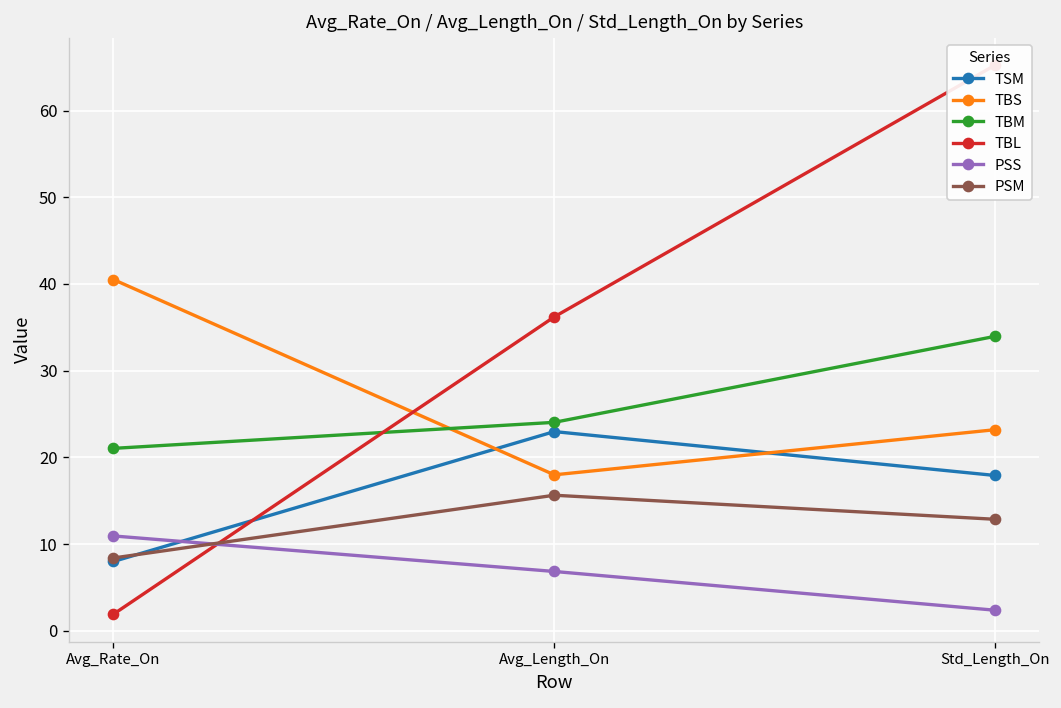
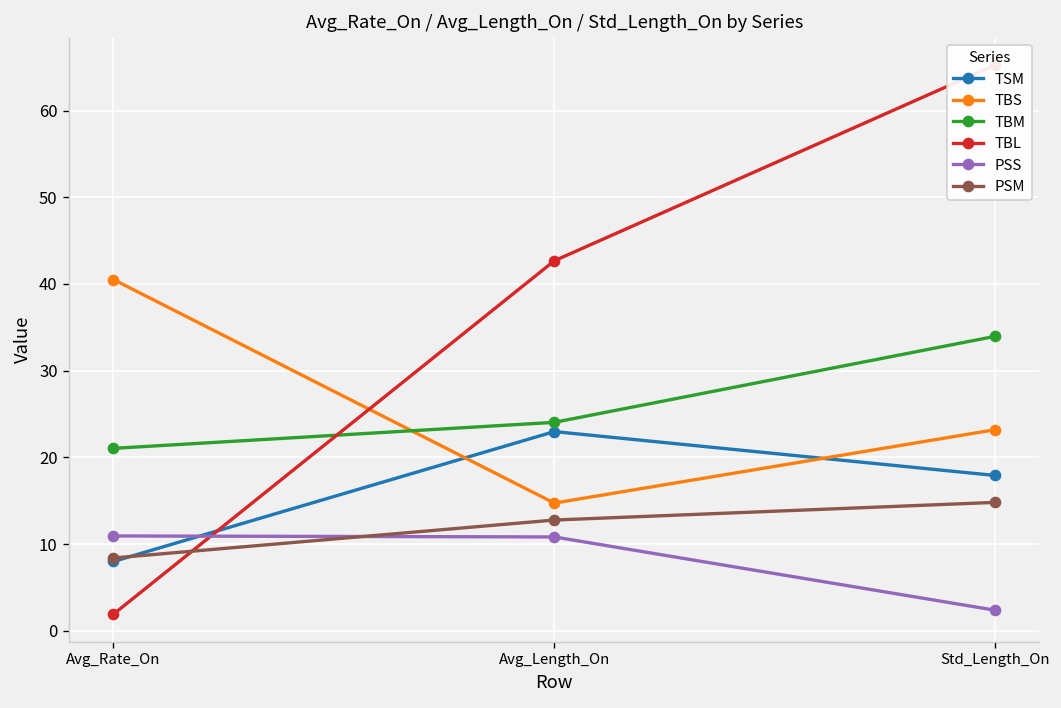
  {
    "TSM": {
      "Avg_Rate_On": 8,
      "Avg_Length_On": 23,
      "Std_Length_On": 18
    },
    "TBS": {
      "Avg_Rate_On": 41,
-     "Avg_Length_On": 18,
+     "Avg_Length_On": 15,
      "Std_Length_On": 23
    },
    "TBM": {
      "Avg_Rate_On": 21,
      "Avg_Length_On": 24,
      "Std_Length_On": 34
    },
    "TBL": {
      "Avg_Rate_On": 2,
-     "Avg_Length_On": 36
+     "Avg_Length_On": 43
    },
    "PSS": {
      "Avg_Rate_On": 11,
-     "Avg_Length_On": 7,
+     "Avg_Length_On": 11,
      "Std_Length_On": 2
    },
    "PSM": {
      "Avg_Rate_On": 8,
-     "Avg_Length_On": 16,
-     "Std_Length_On": 13
+     "Avg_Length_On": 13,
+     "Std_Length_On": 15
    }
  }
